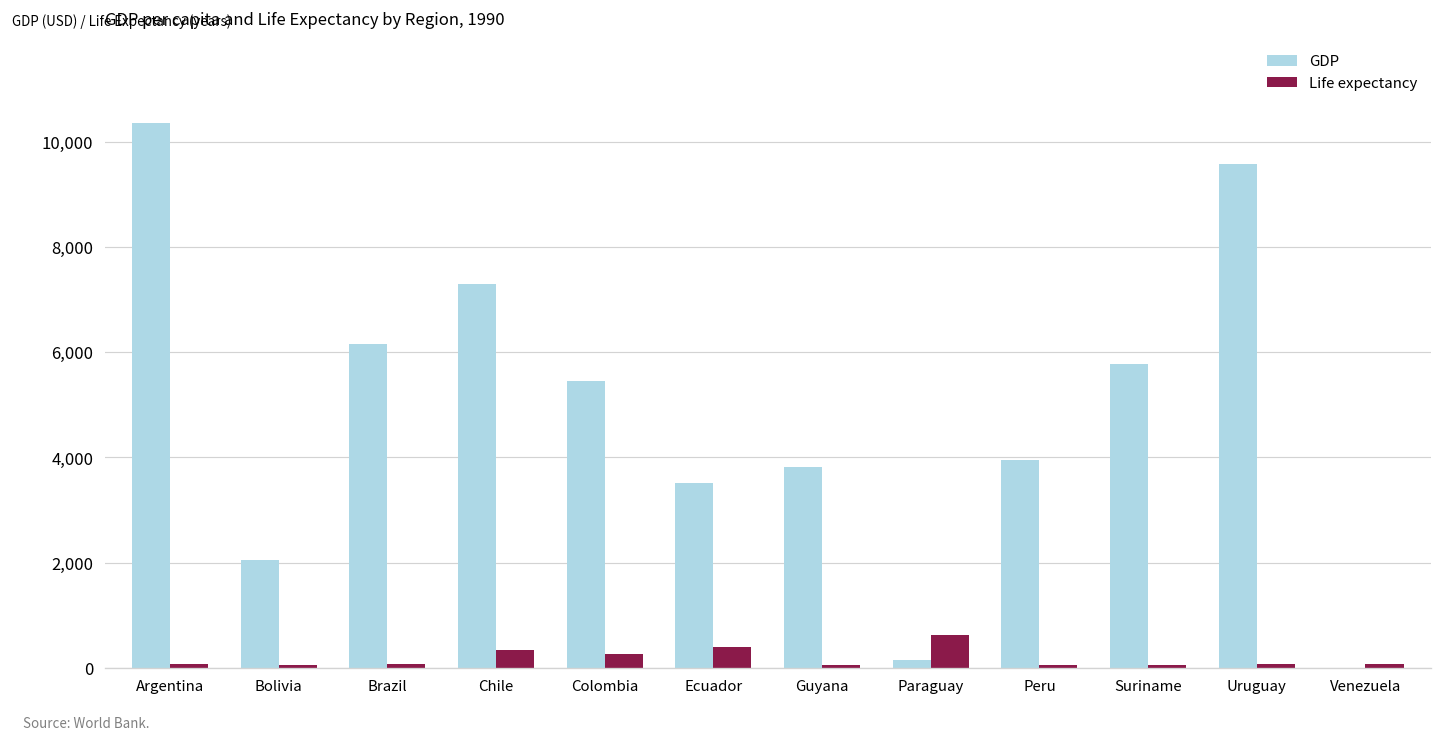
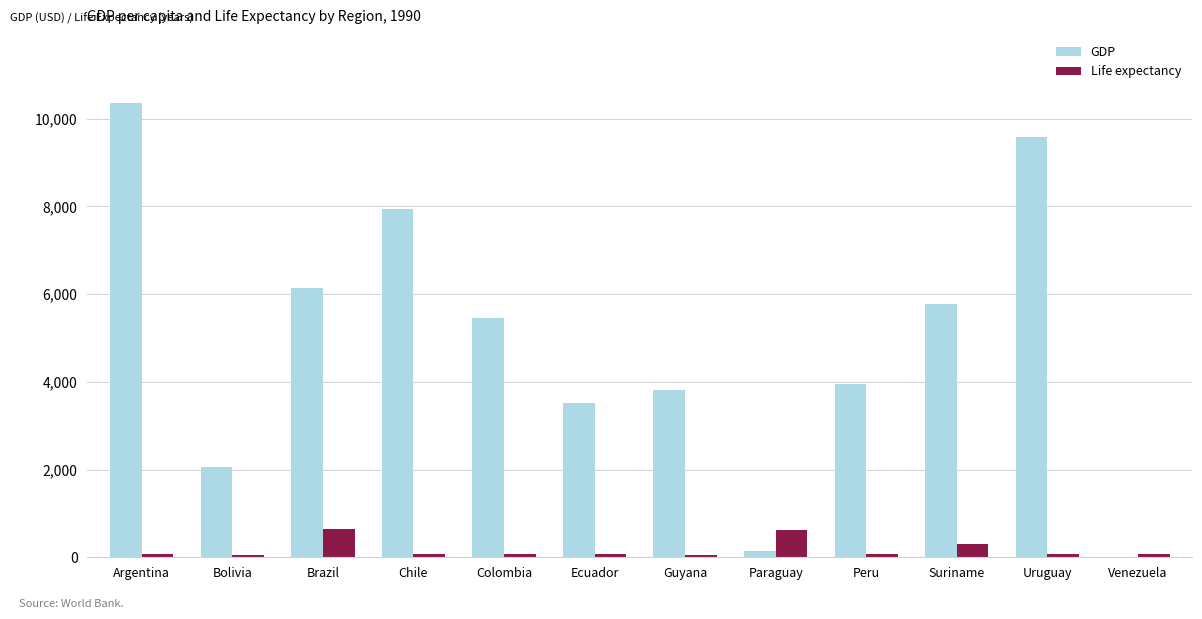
  {
    "GDP": {
      "Argentina": "10,400",
      "Bolivia": "2,100",
      "Brazil": "6,100",
-     "Chile": "7,300",
+     "Chile": "7,900",
      "Colombia": "5,500",
      "Ecuador": "3,500",
      "Guyana": "3,800",
      "Paraguay": "100",
      "Peru": "3,900",
      "Suriname": "5,800",
      "Uruguay": "9,600",
      "Venezuela": "0"
    },
    "Life expectancy": {
      "Argentina": "100",
-     "Brazil": "100",
-     "Chile": "300",
-     "Colombia": "300",
-     "Ecuador": "400",
+     "Brazil": "600",
+     "Chile": "100",
+     "Colombia": "100",
+     "Ecuador": "100",
      "Guyana": "100",
      "Paraguay": "600",
      "Peru": "100",
-     "Suriname": "100",
+     "Suriname": "300",
      "Uruguay": "100",
      "Venezuela": "100"
    }
  }
